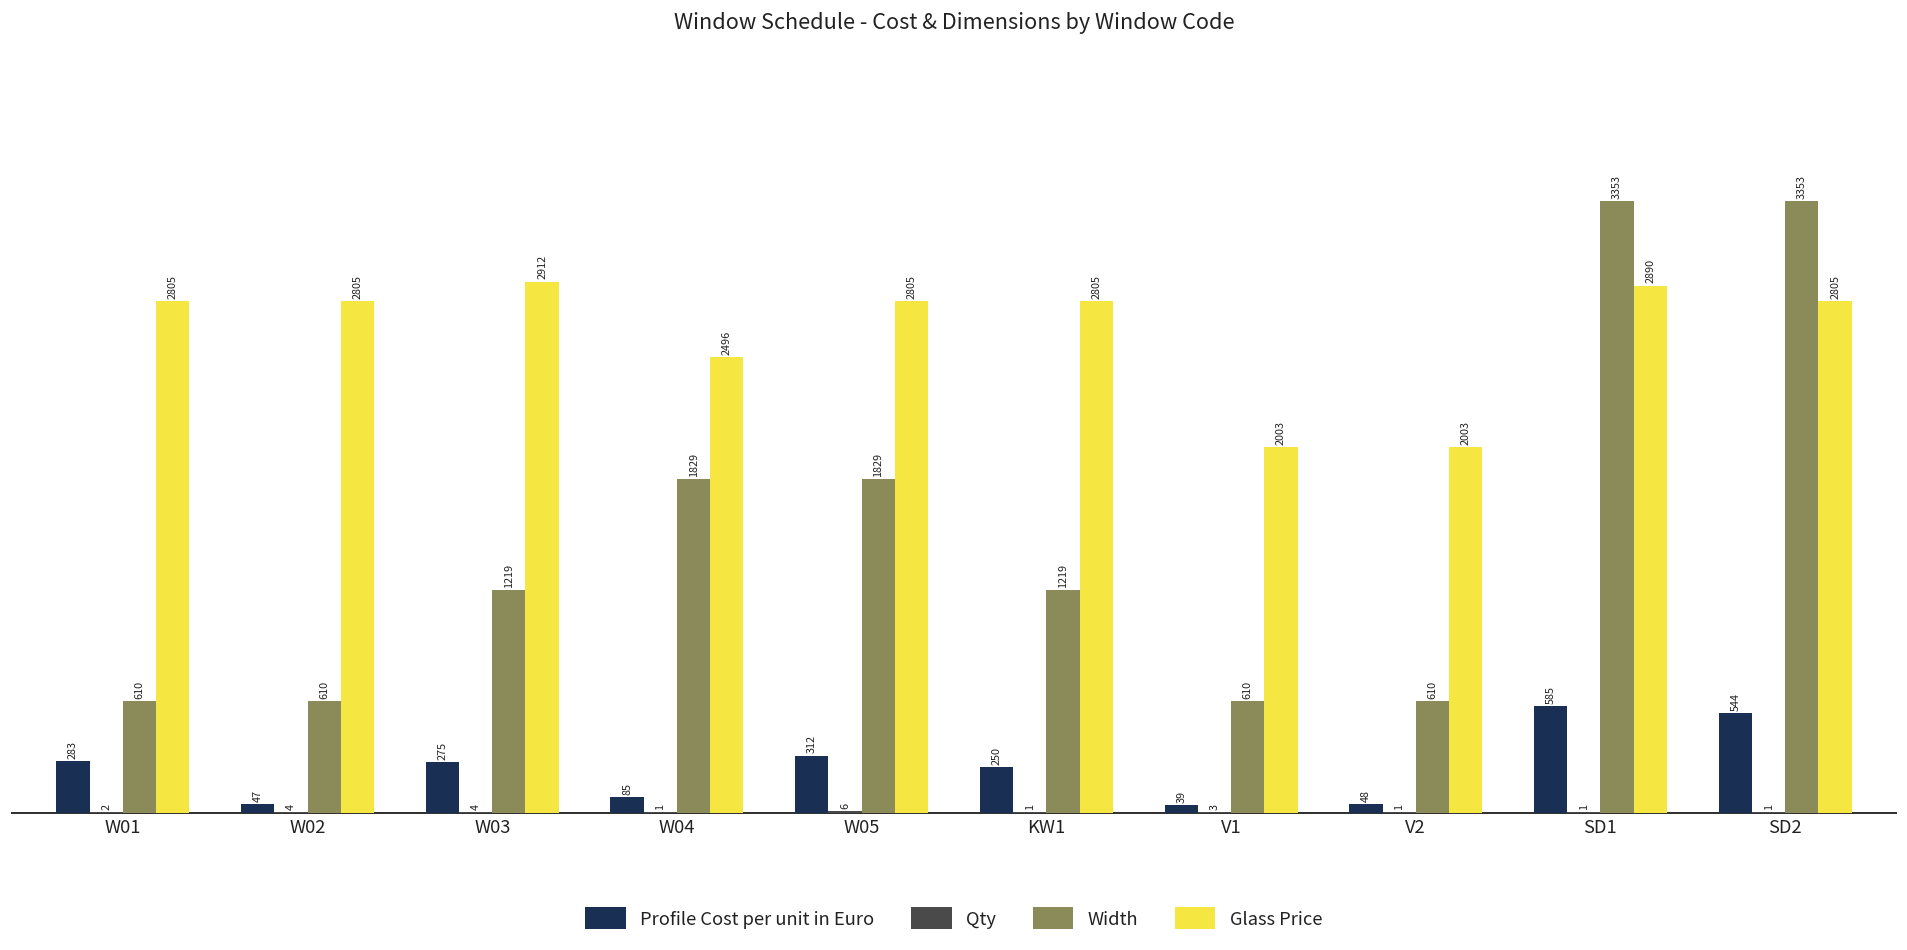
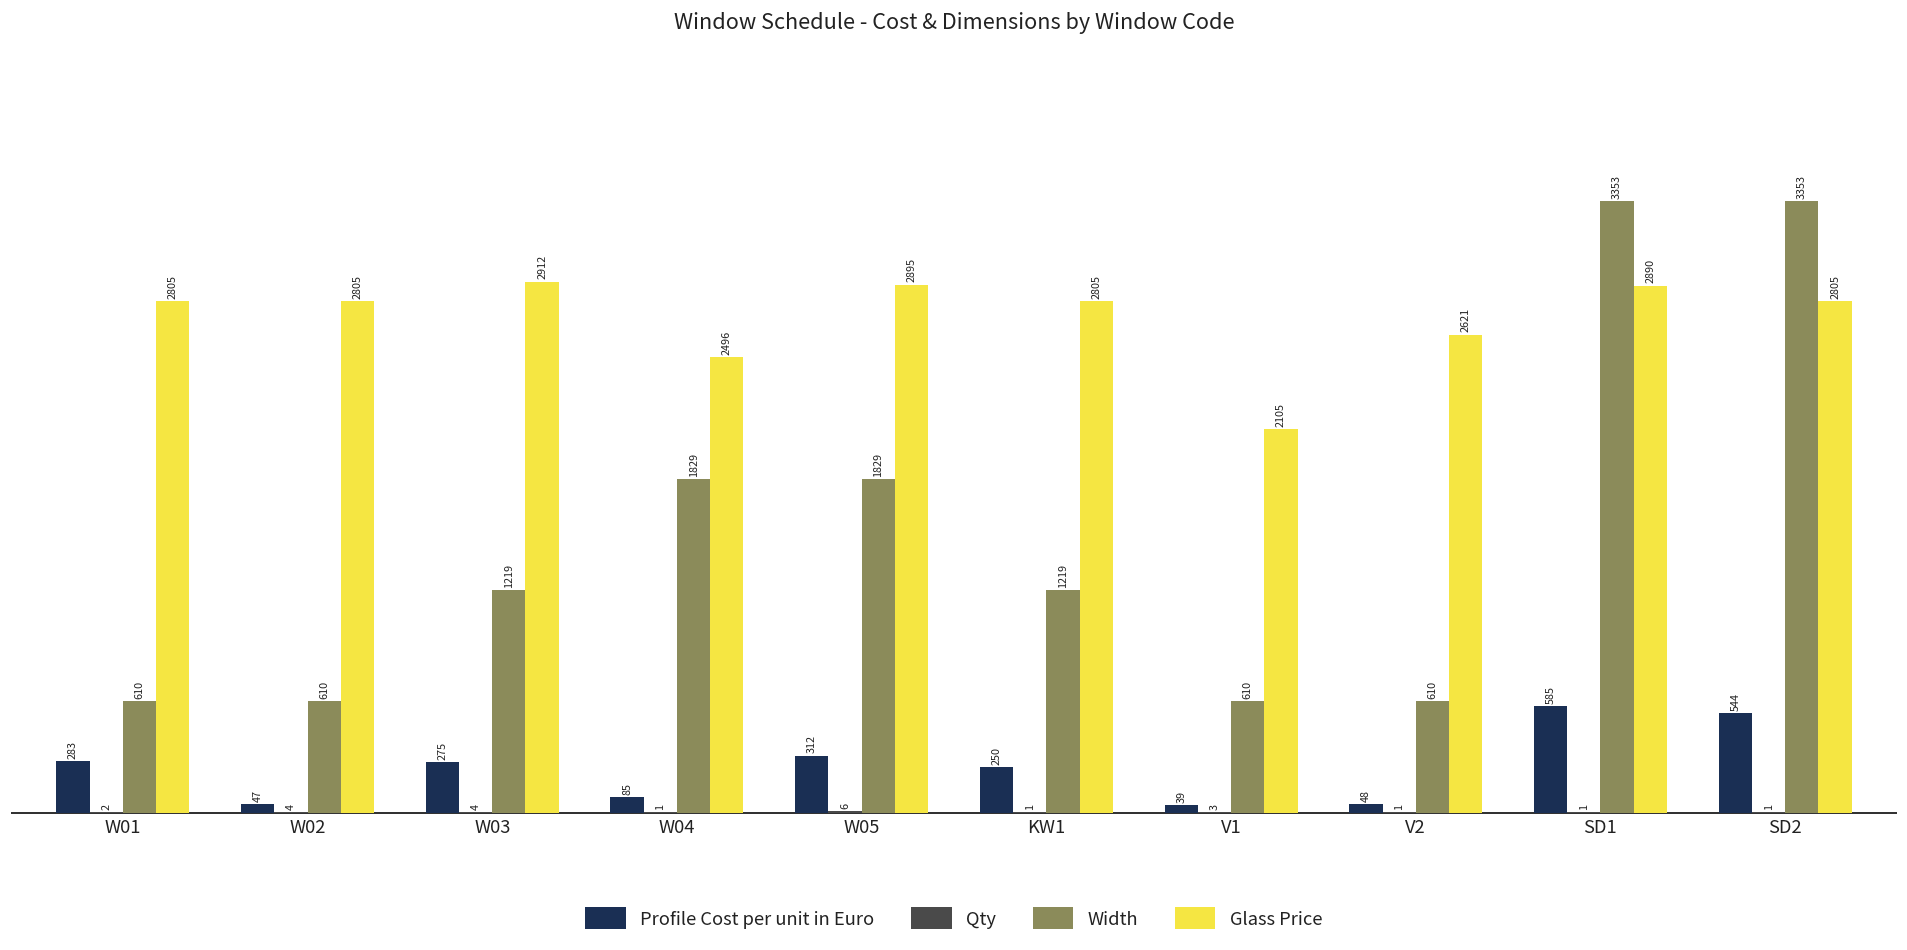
  {
    "Width": {
      "W01": 610,
      "W02": 610,
      "W03": 1219,
      "W04": 1829,
      "W05": 1829,
      "KW1": 1219,
      "V1": 610,
      "V2": 610,
      "SD1": 3353,
      "SD2": 3353
    },
    "Glass Price": {
      "W01": 2805,
      "W02": 2805,
      "W03": 2912,
      "W04": 2496,
-     "W05": 2805,
+     "W05": 2895,
      "KW1": 2805,
-     "V1": 2003,
-     "V2": 2003,
+     "V1": 2105,
+     "V2": 2621,
      "SD1": 2890,
      "SD2": 2805
    }
  }
